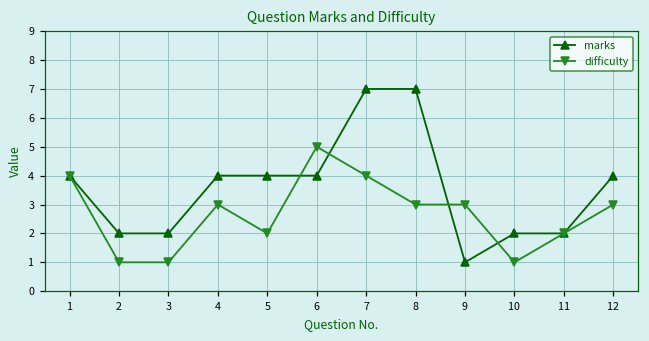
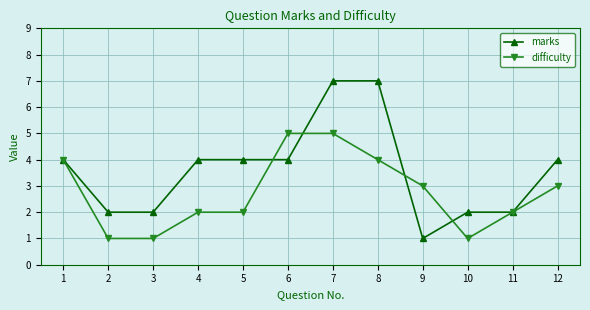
  {
    "marks": {
      "2": 2,
      "3": 2,
      "4": 4,
      "5": 4,
      "6": 4,
      "7": 7,
      "8": 7,
      "9": 1,
      "10": 2,
      "12": 4
    },
    "difficulty": {
      "2": 1,
      "3": 1,
-     "4": 3,
+     "4": 2,
      "5": 2,
      "6": 5,
-     "7": 4,
-     "8": 3,
+     "7": 5,
+     "8": 4,
      "9": 3,
      "10": 1,
      "12": 3
    }
  }
